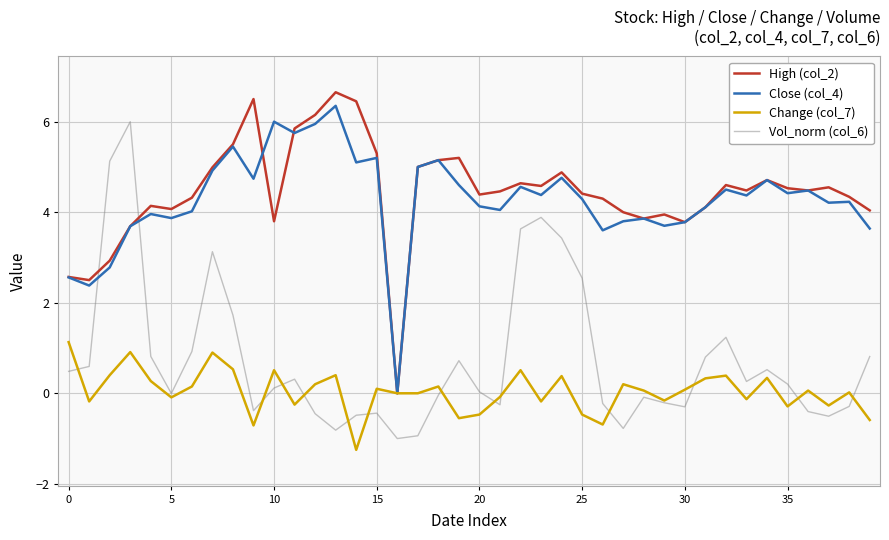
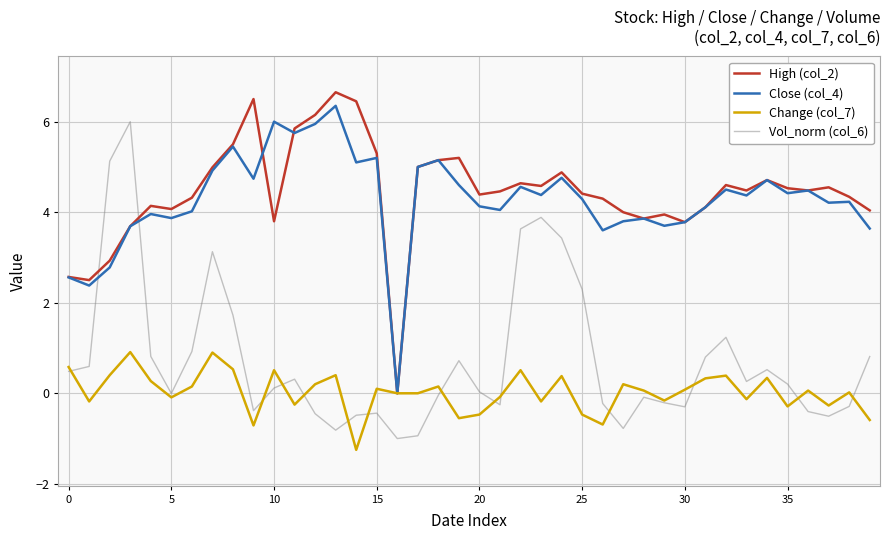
  {
    "High (col_2)": {
      "5": 4.1,
      "10": 3.8,
      "15": 5.3,
      "20": 4.4,
      "25": 4.4,
      "35": 4.5
    },
    "Close (col_4)": {
      "5": 3.9,
      "10": 6.0,
      "15": 5.2,
      "20": 4.1,
      "25": 4.3,
      "35": 4.4
    },
    "Change (col_7)": {
-     "0": 1.1,
+     "0": 0.6,
      "5": -0.1,
      "10": 0.5,
      "15": 0.1,
      "20": -0.5,
      "25": -0.5,
      "30": 0.1,
      "35": -0.3
    },
    "Vol_norm (col_6)": {
      "0": 0.5,
      "5": 0.0,
      "10": 0.1,
      "15": -0.4,
      "20": 0.0,
-     "25": 2.5,
+     "25": 2.3,
      "30": -0.3,
      "35": 0.2
    }
  }
